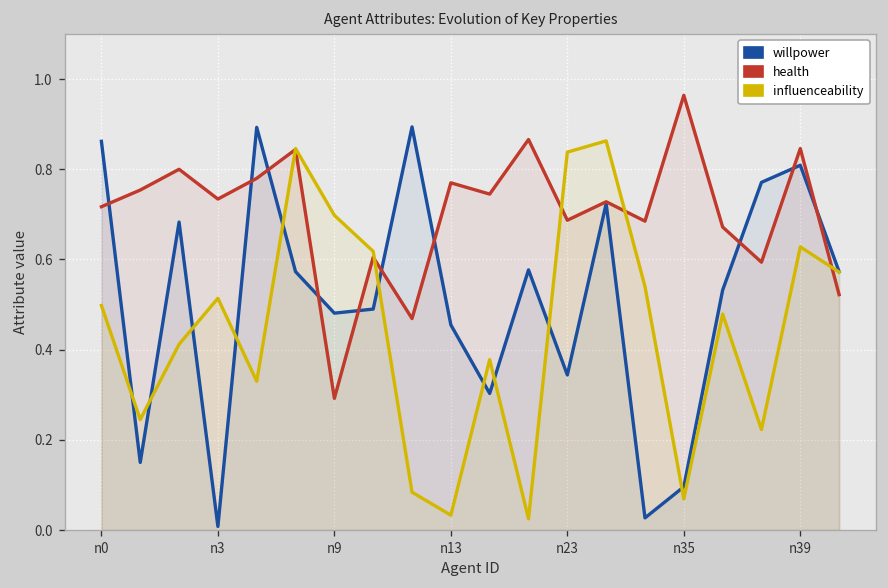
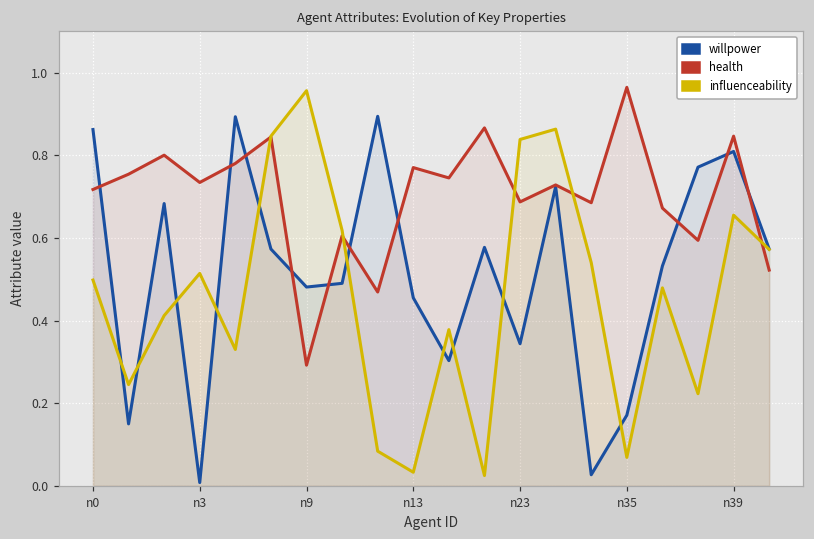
  {
    "willpower": {
      "n0": 0.86,
      "n3": 0.01,
      "n9": 0.48,
      "n13": 0.46,
      "n23": 0.34,
-     "n35": 0.10,
+     "n35": 0.17,
      "n39": 0.81
    },
    "health": {
      "n0": 0.72,
      "n3": 0.73,
      "n9": 0.29,
      "n13": 0.77,
      "n23": 0.69,
      "n35": 0.96,
      "n39": 0.85
    },
    "influenceability": {
      "n0": 0.50,
      "n3": 0.51,
-     "n9": 0.70,
+     "n9": 0.96,
      "n13": 0.03,
      "n23": 0.84,
      "n35": 0.07,
-     "n39": 0.63
+     "n39": 0.66
    }
  }
